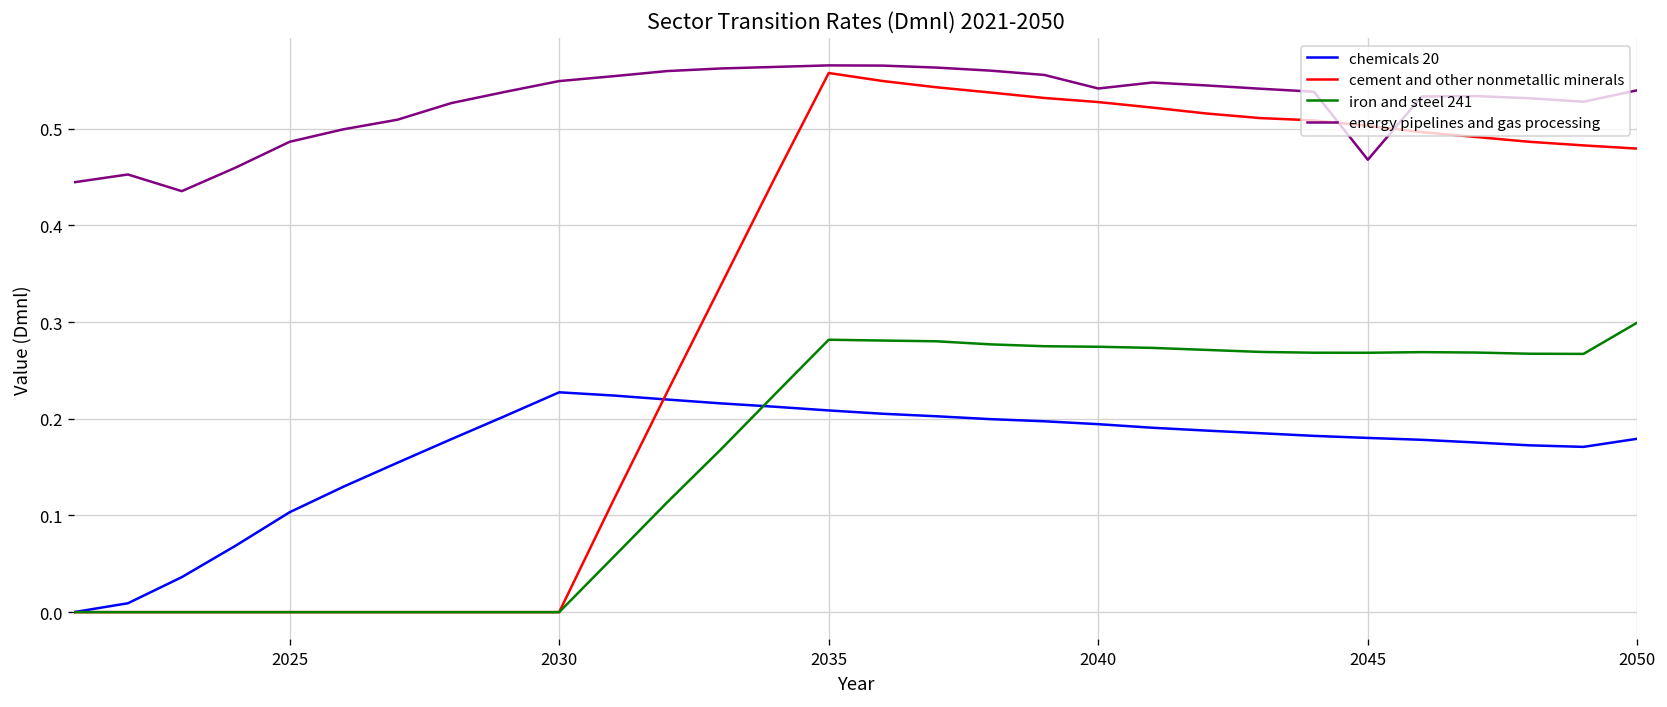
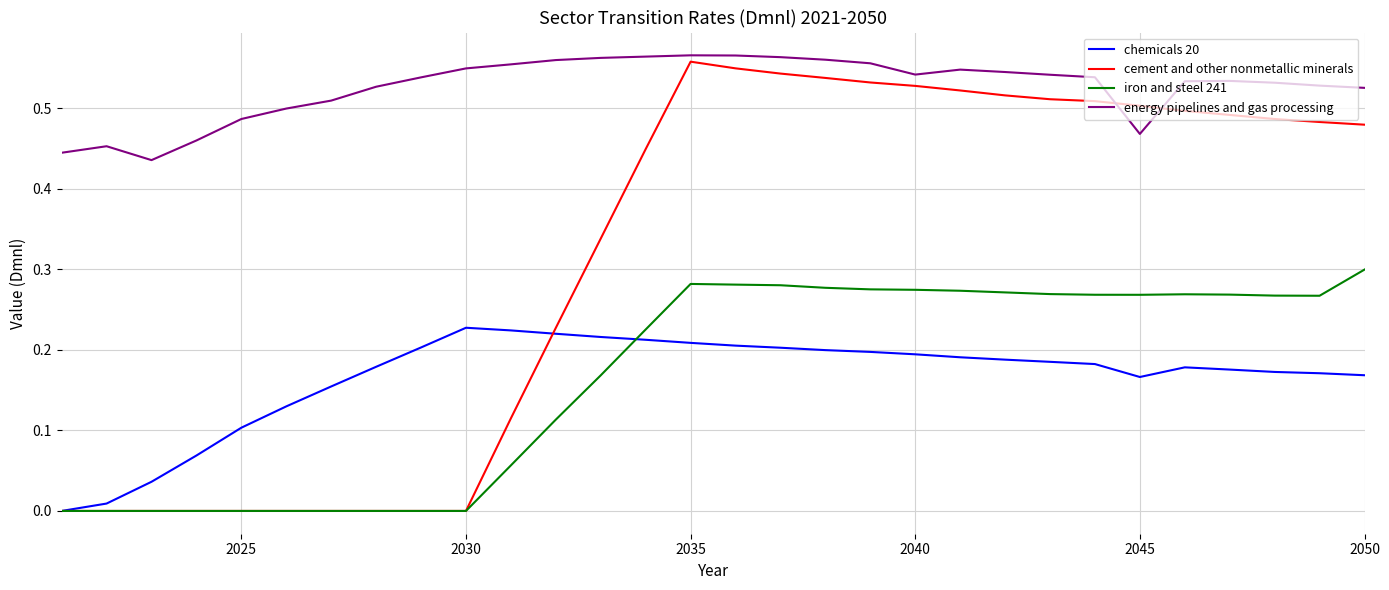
  {
    "chemicals 20": {
      "2025": 0.10,
      "2030": 0.23,
      "2035": 0.21,
      "2040": 0.19,
-     "2045": 0.18,
-     "2050": 0.18
+     "2045": 0.17,
+     "2050": 0.17
    },
    "cement and other nonmetallic minerals": {
      "2035": 0.56,
      "2040": 0.53,
      "2050": 0.48
    },
    "iron and steel 241": {
      "2035": 0.28,
      "2040": 0.27,
      "2045": 0.27,
      "2050": 0.30
    },
    "energy pipelines and gas processing": {
      "2025": 0.49,
      "2030": 0.55,
      "2035": 0.57,
      "2040": 0.54,
      "2045": 0.47,
-     "2050": 0.54
+     "2050": 0.53
    }
  }
